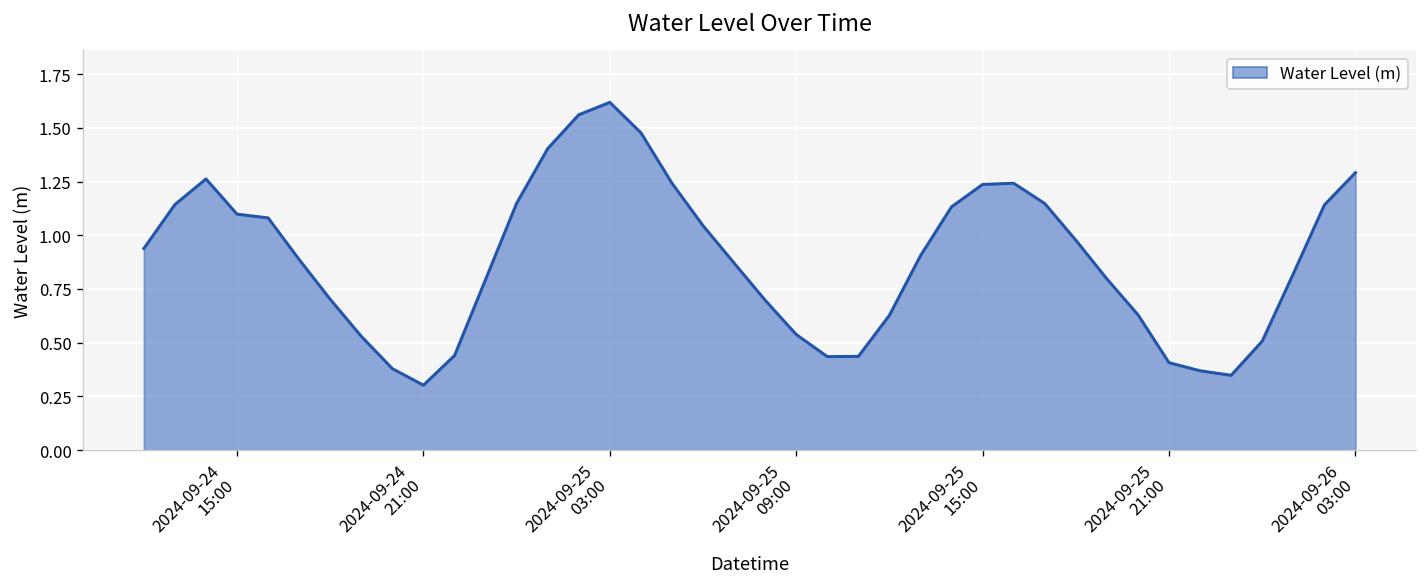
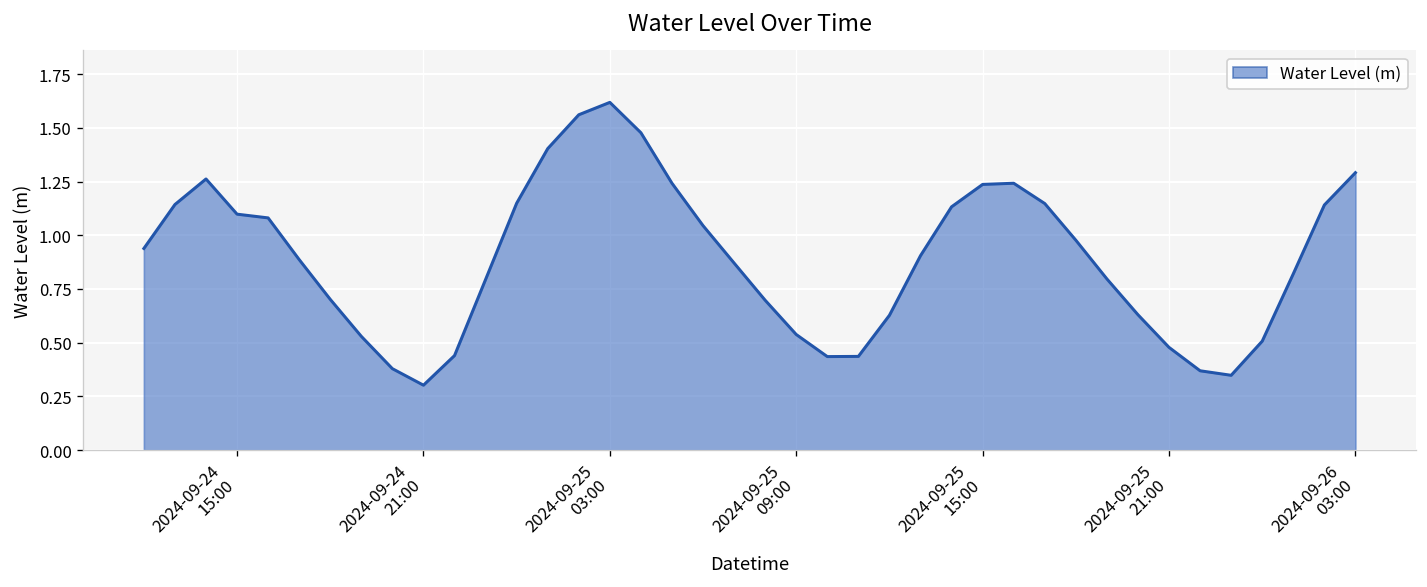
  {
    "2024-09-24 15:00": 1.10,
    "2024-09-24 21:00": 0.30,
    "2024-09-25 03:00": 1.62,
    "2024-09-25 09:00": 0.54,
    "2024-09-25 15:00": 1.24,
-   "2024-09-25 21:00": 0.41,
+   "2024-09-25 21:00": 0.48,
    "2024-09-26 03:00": 1.29
  }
